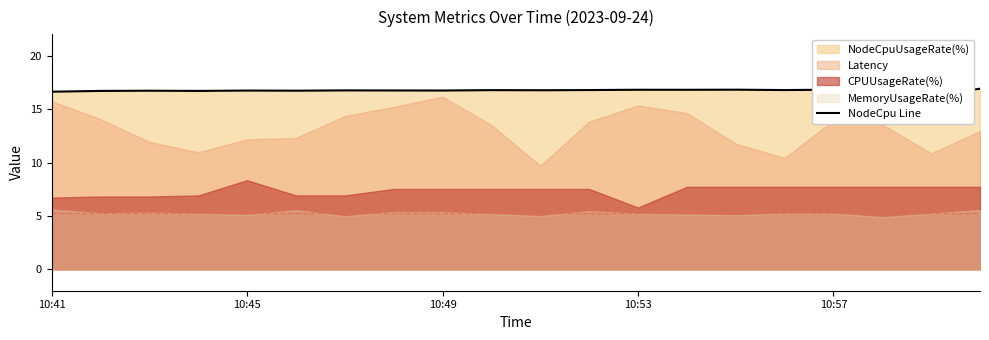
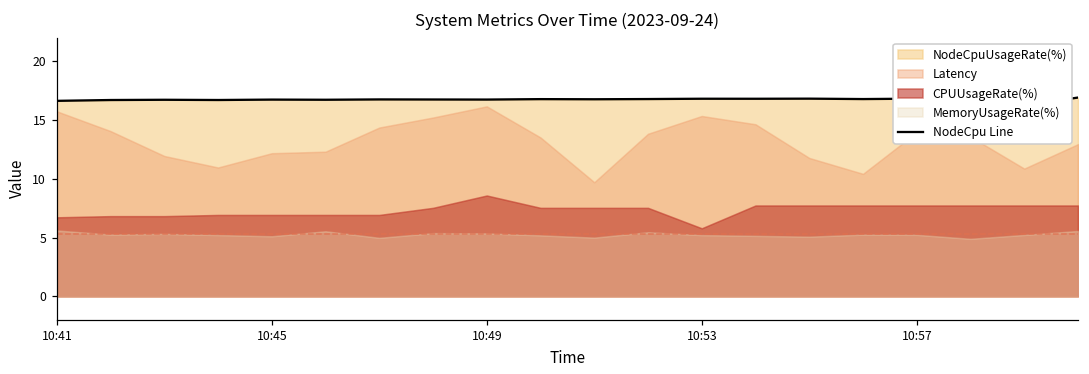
  {
    "CPUUsageRate(%)": {
      "10:41": 6.7,
-     "10:45": 8.3,
-     "10:49": 7.5,
+     "10:45": 6.9,
+     "10:49": 8.6,
      "10:53": 5.8,
      "10:57": 7.7
    }
  }
